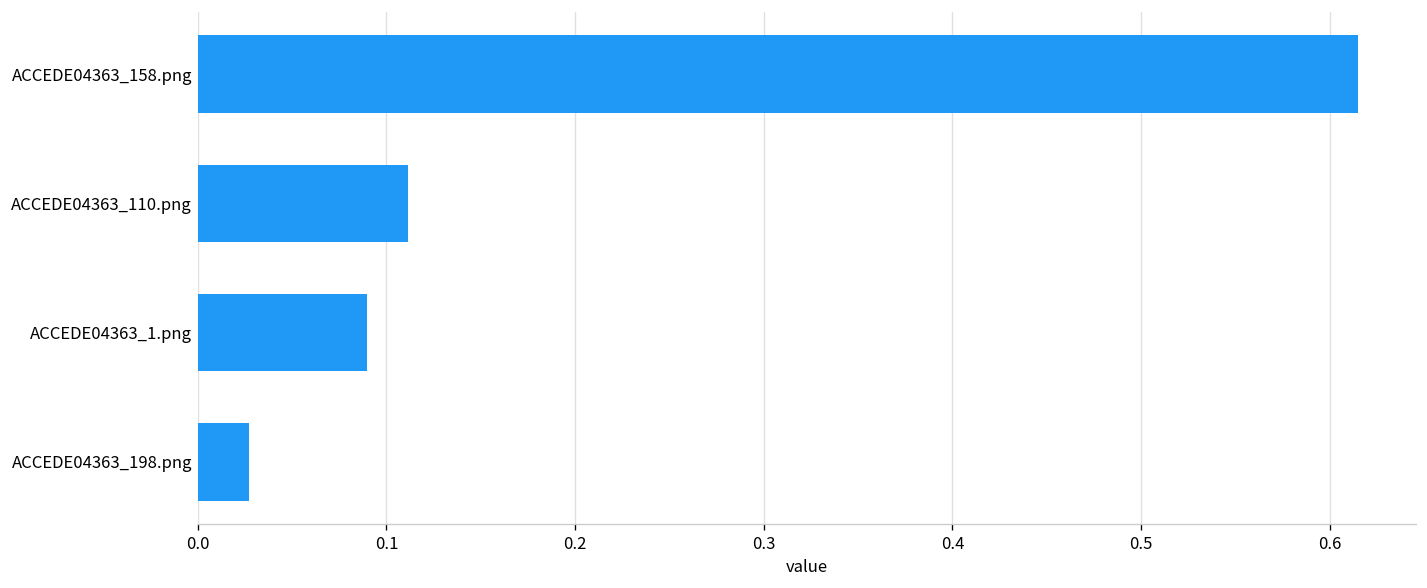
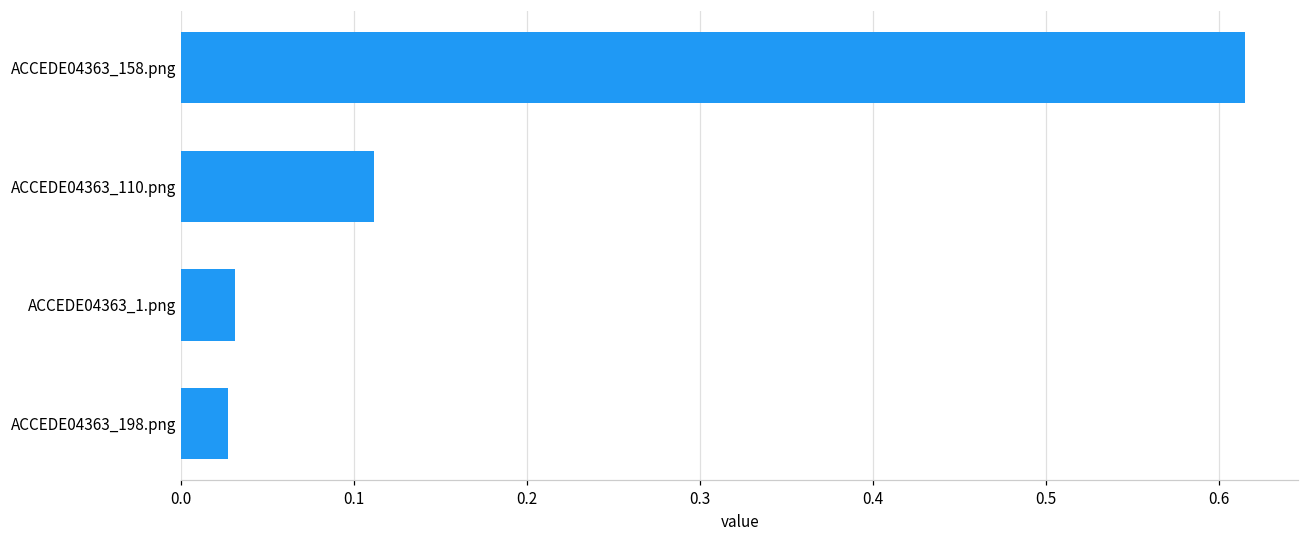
  {
    "ACCEDE04363_158.png": 0.615,
    "ACCEDE04363_110.png": 0.111,
-   "ACCEDE04363_1.png": 0.090,
+   "ACCEDE04363_1.png": 0.031,
    "ACCEDE04363_198.png": 0.027
  }
